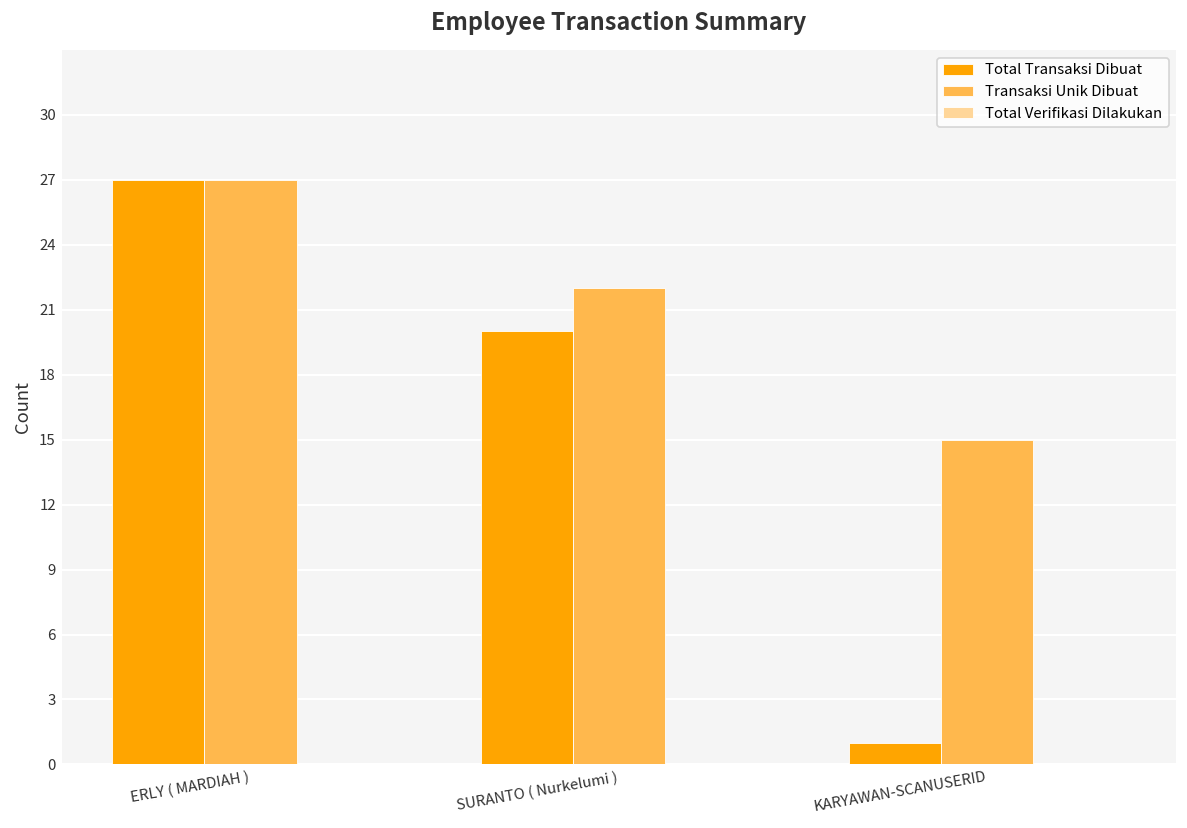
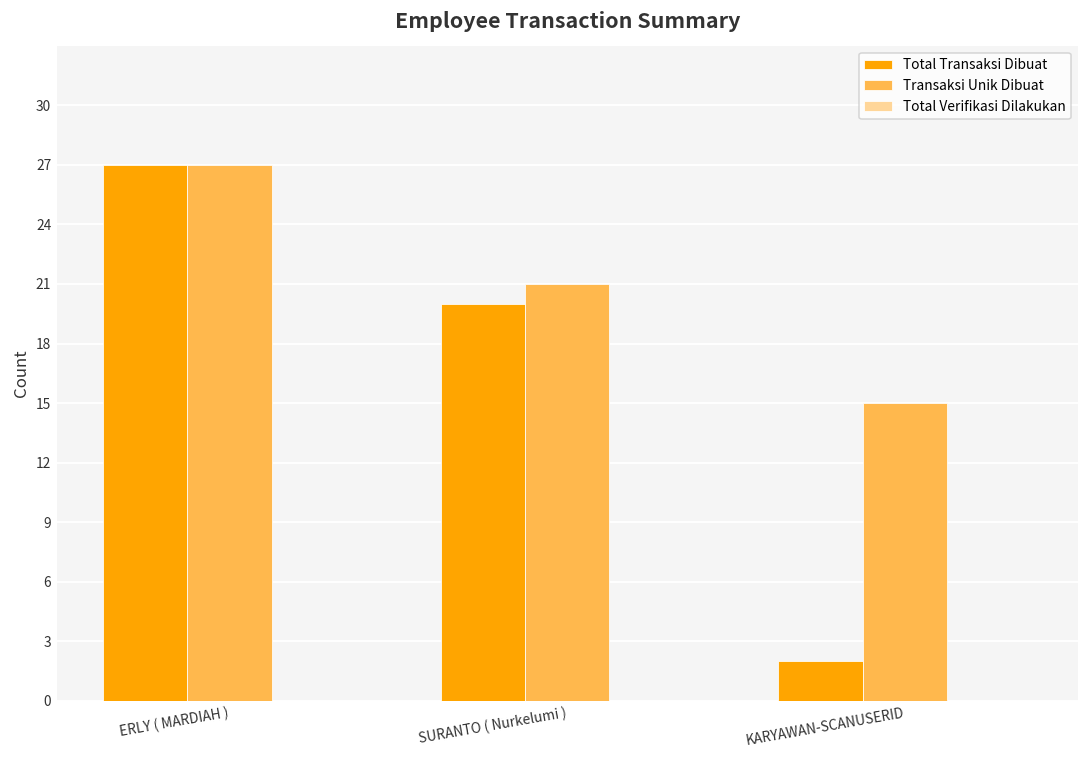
  {
    "Total Transaksi Dibuat": {
      "ERLY ( MARDIAH )": 27,
      "SURANTO ( Nurkelumi )": 20,
-     "KARYAWAN-SCANUSERID": 1
+     "KARYAWAN-SCANUSERID": 2
    },
    "Transaksi Unik Dibuat": {
      "ERLY ( MARDIAH )": 27,
-     "SURANTO ( Nurkelumi )": 22,
+     "SURANTO ( Nurkelumi )": 21,
      "KARYAWAN-SCANUSERID": 15
    },
    "Total Verifikasi Dilakukan": {
      "ERLY ( MARDIAH )": 0,
      "SURANTO ( Nurkelumi )": 0,
      "KARYAWAN-SCANUSERID": 0
    }
  }
